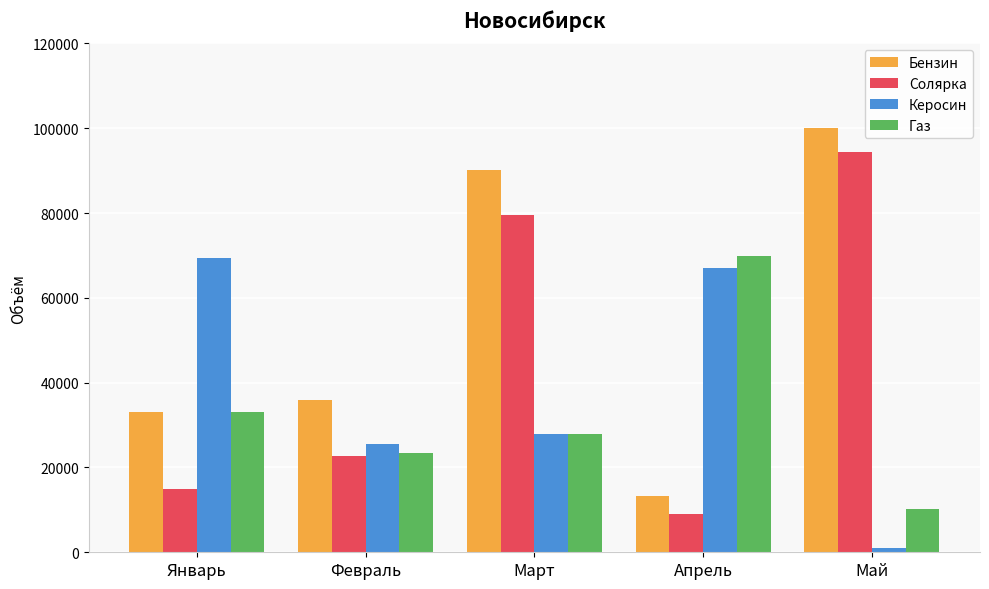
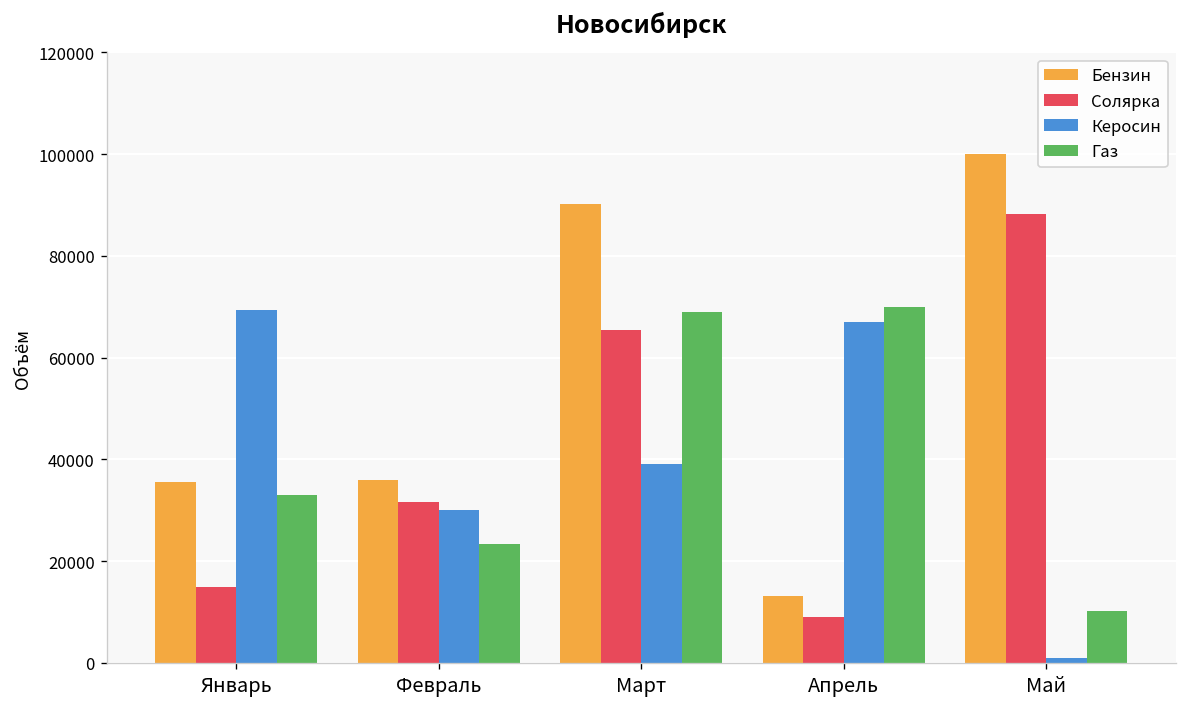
  {
    "Бензин": {
-     "Январь": 33000,
+     "Январь": 36000,
      "Февраль": 36000,
      "Март": 90000,
      "Апрель": 13000,
      "Май": 100000
    },
    "Солярка": {
      "Январь": 15000,
-     "Февраль": 23000,
-     "Март": 79000,
+     "Февраль": 32000,
+     "Март": 65000,
      "Апрель": 9000,
-     "Май": 94000
+     "Май": 88000
    },
    "Керосин": {
      "Январь": 69000,
-     "Февраль": 26000,
-     "Март": 28000,
+     "Февраль": 30000,
+     "Март": 39000,
      "Апрель": 67000,
      "Май": 1000
    },
    "Газ": {
      "Январь": 33000,
      "Февраль": 23000,
-     "Март": 28000,
+     "Март": 69000,
      "Апрель": 70000,
      "Май": 10000
    }
  }
